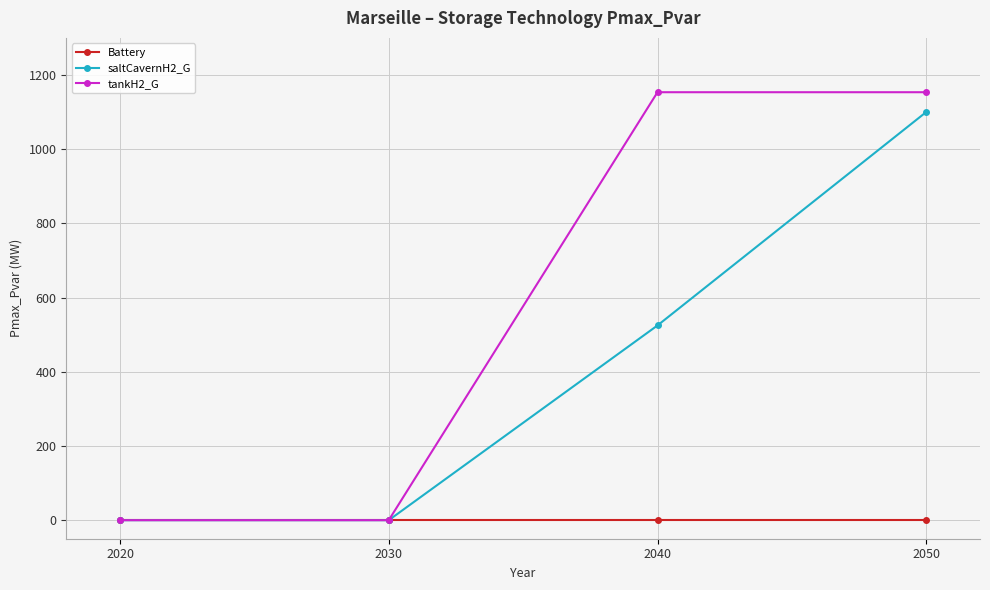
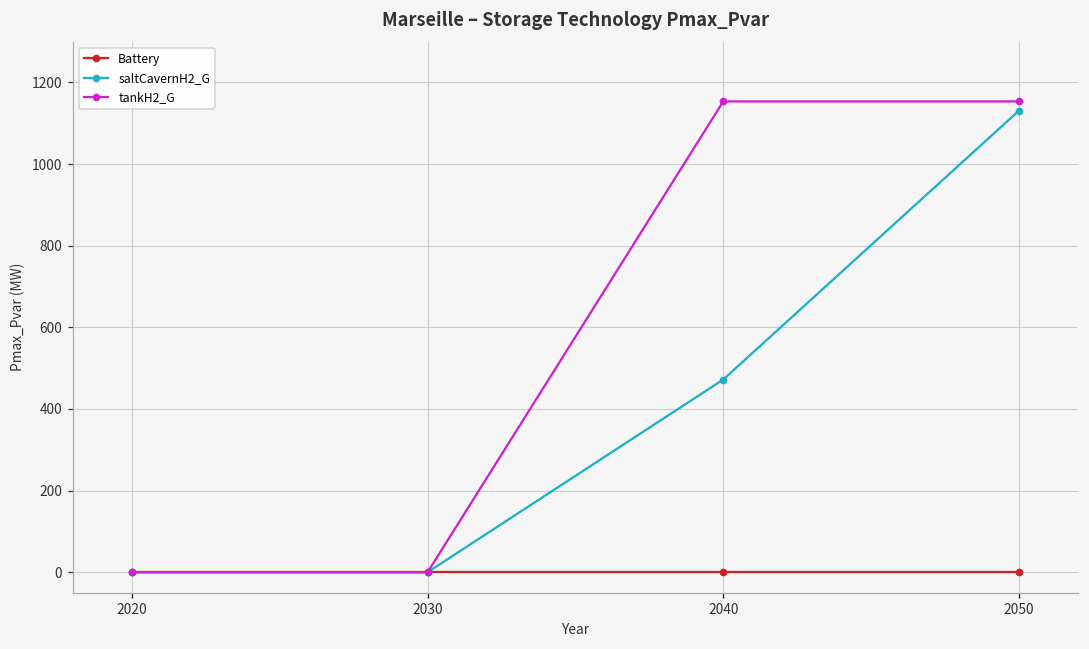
  {
    "Battery": {
      "2040": 0,
      "2050": 0
    },
    "saltCavernH2_G": {
-     "2040": 520,
-     "2050": 1100
+     "2040": 470,
+     "2050": 1130
    },
    "tankH2_G": {
      "2040": 1150,
      "2050": 1150
    }
  }
